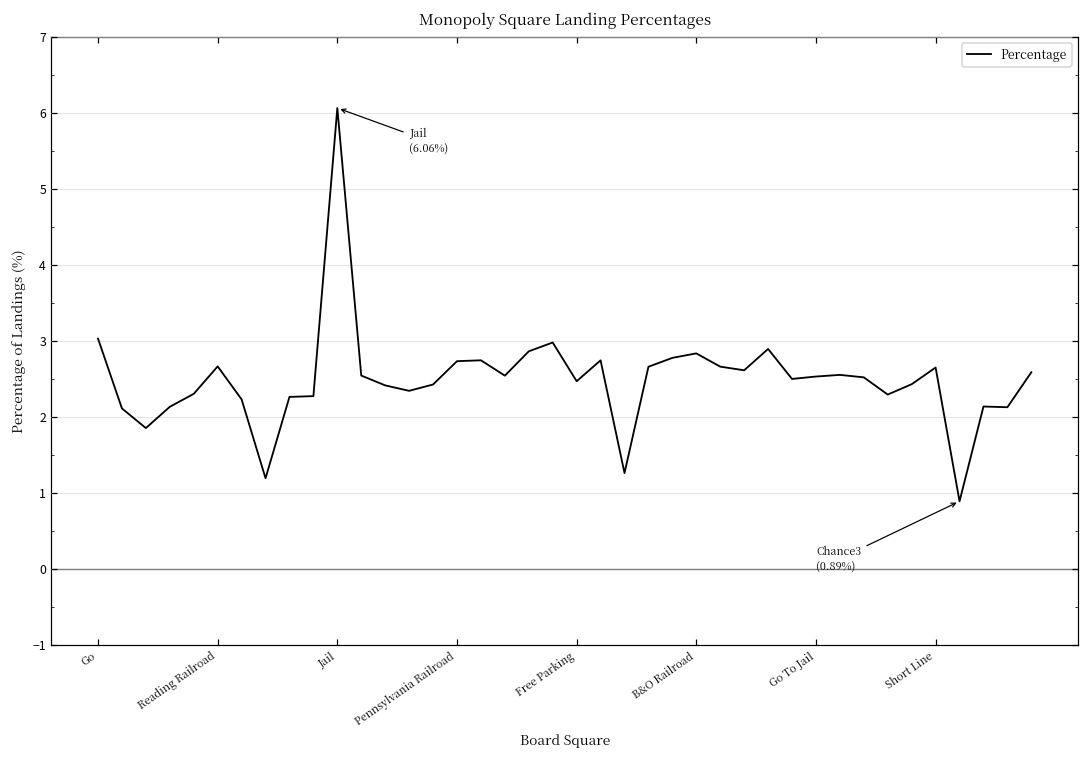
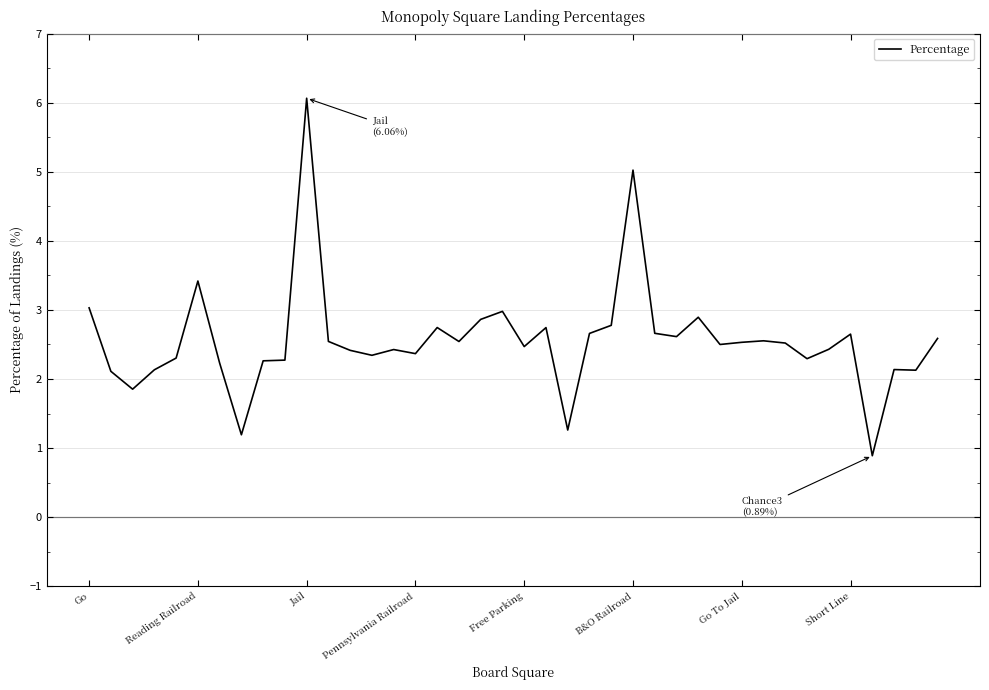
  {
    "Go": 3.0,
-   "Reading Railroad": 2.7,
-   "Pennsylvania Railroad": 2.7,
+   "Reading Railroad": 3.4,
+   "Pennsylvania Railroad": 2.4,
    "Free Parking": 2.5,
-   "B&O Railroad": 2.8,
+   "B&O Railroad": 5.0,
    "Go To Jail": 2.5,
    "Short Line": 2.7
  }
